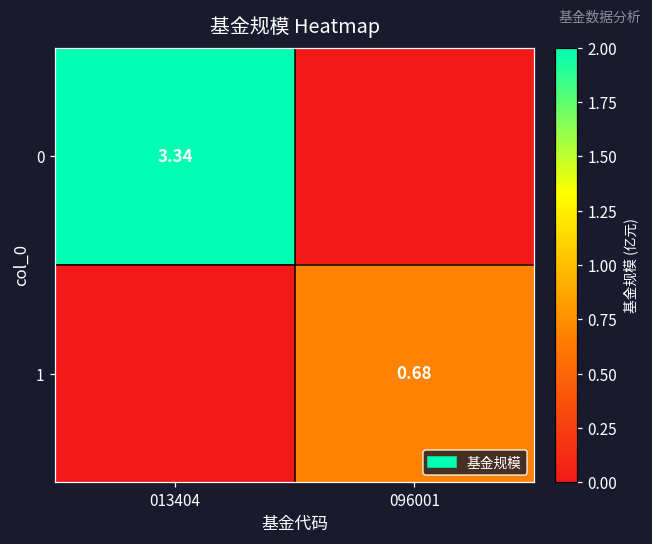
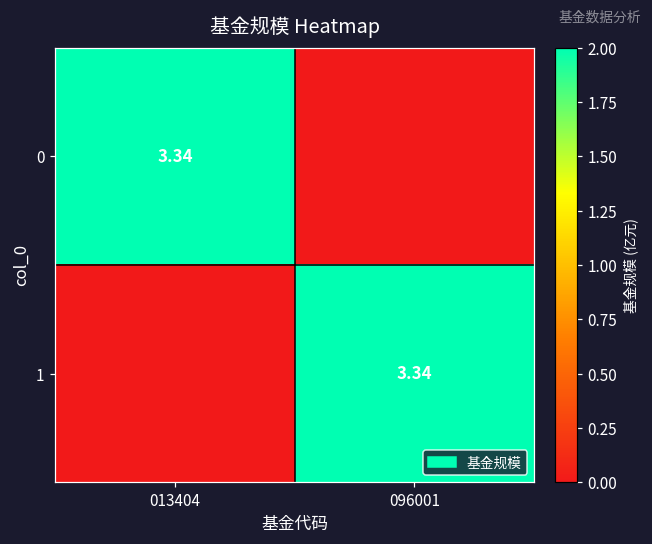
  {
    "0": {
      "013404": 3.34
    },
    "1": {
-     "096001": 0.68
+     "096001": 3.34
    }
  }
